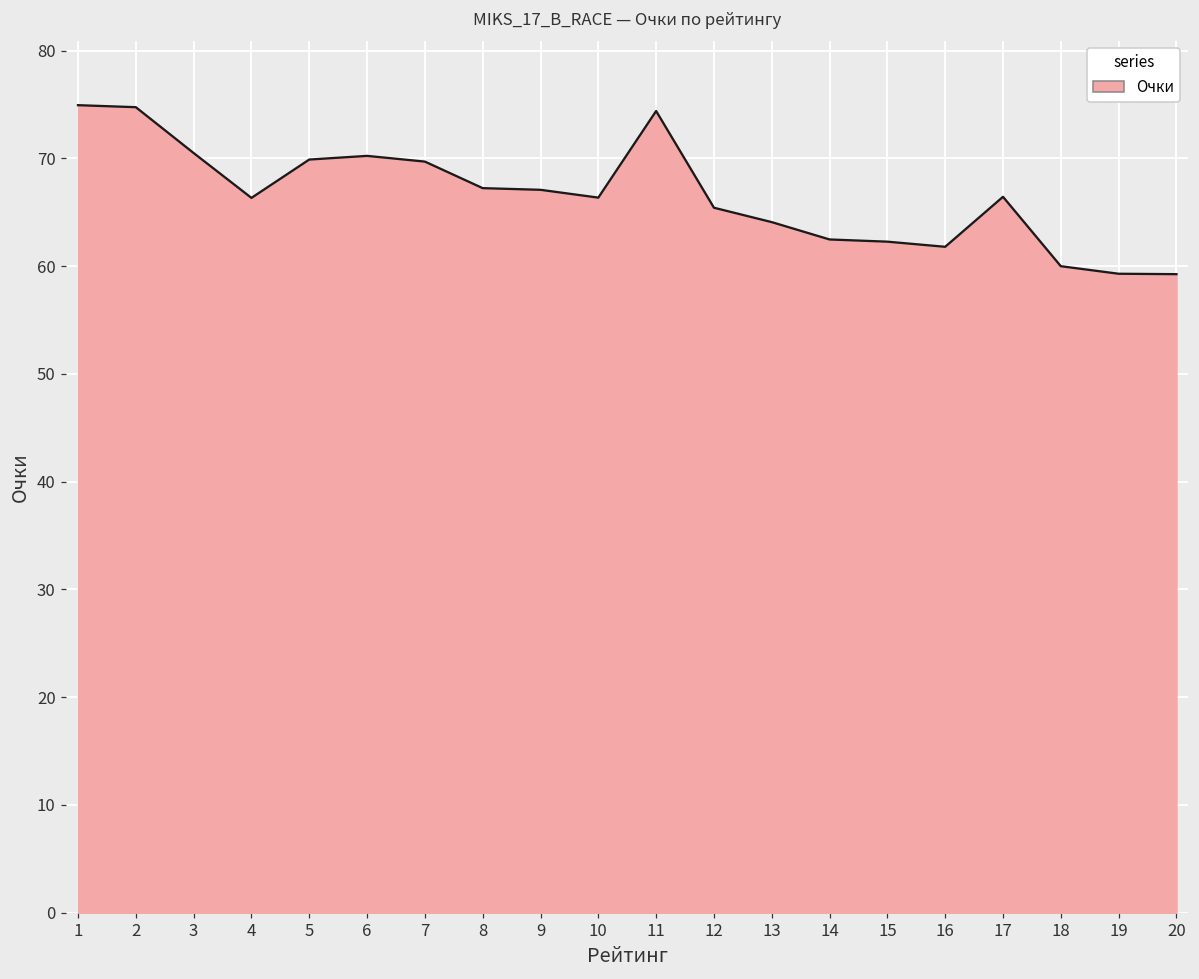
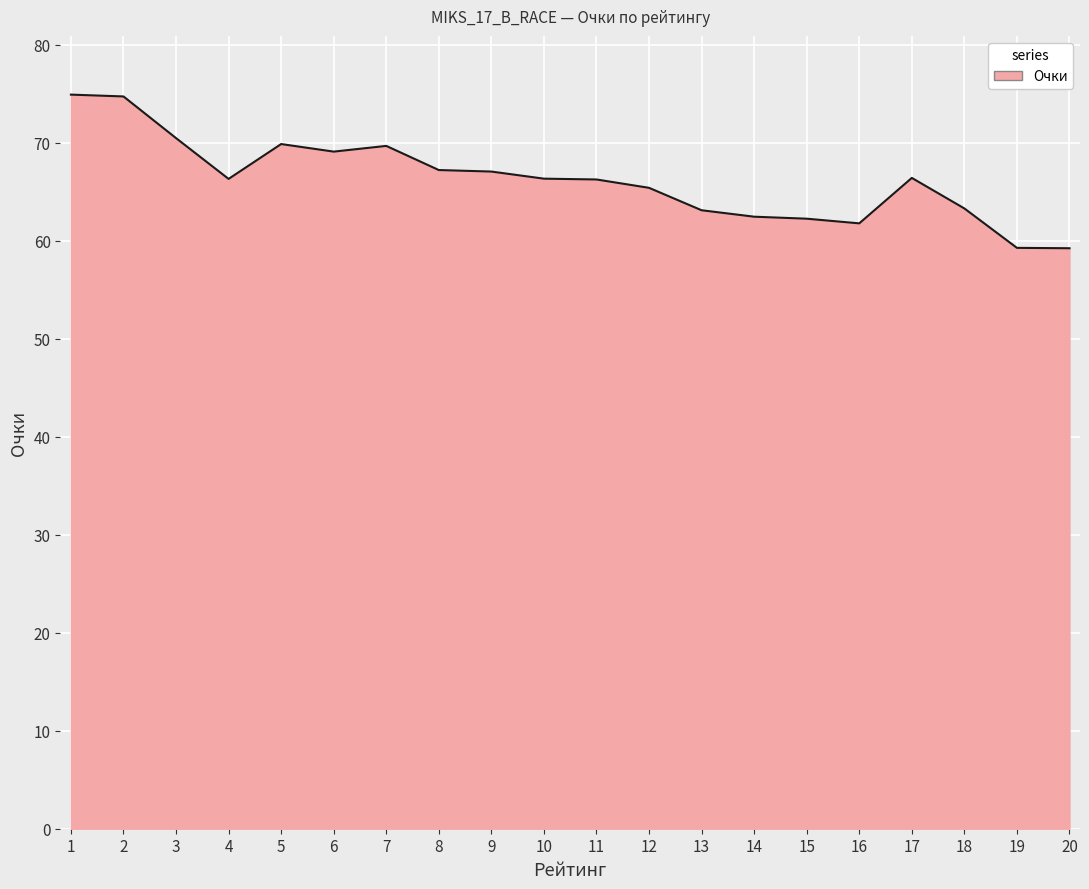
  {
    "1": 75,
    "2": 75,
    "3": 70,
    "4": 66,
    "5": 70,
-   "6": 70,
+   "6": 69,
    "7": 70,
    "8": 67,
    "9": 67,
    "10": 66,
-   "11": 74,
+   "11": 66,
    "12": 65,
-   "13": 64,
+   "13": 63,
    "14": 62,
    "15": 62,
    "16": 62,
    "17": 66,
-   "18": 60,
+   "18": 63,
    "19": 59,
    "20": 59
  }
